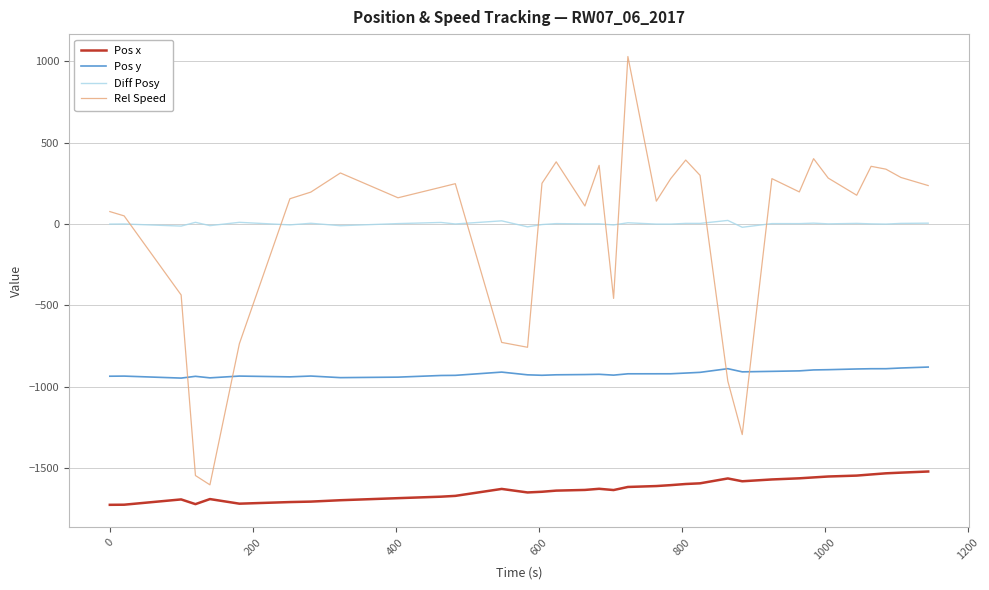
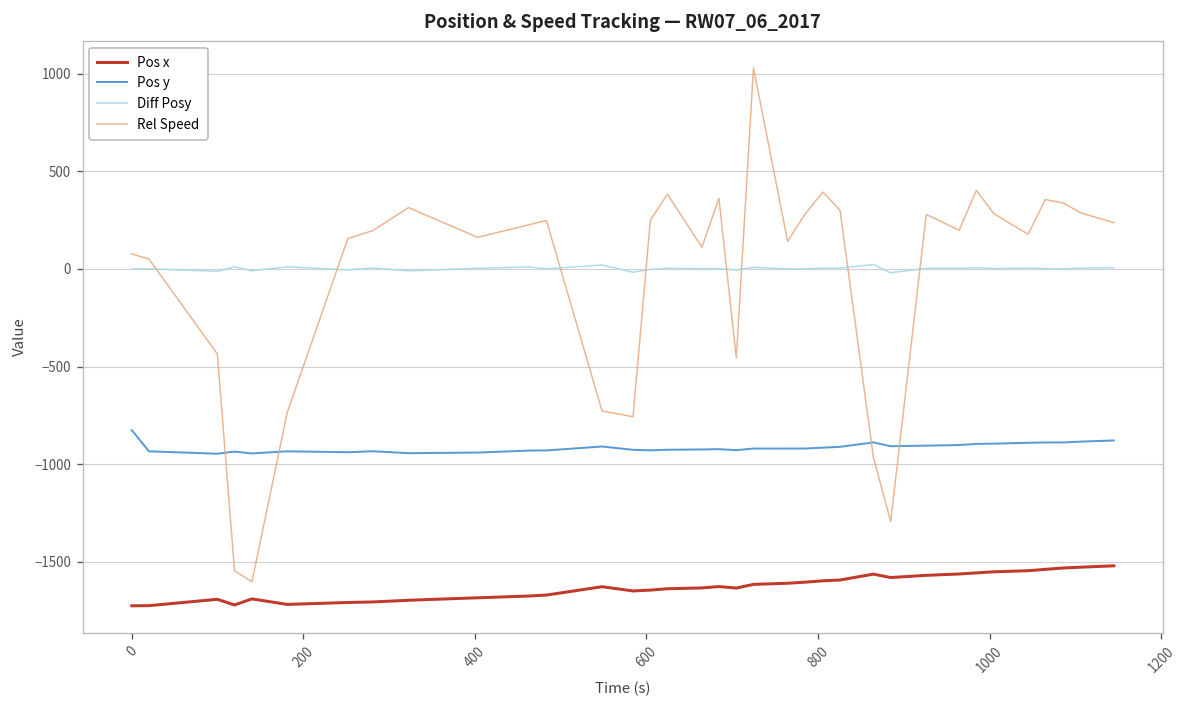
  {
    "Pos x": {
      "0": -1730
    },
    "Pos y": {
-     "0": -940
+     "0": -830
    },
    "Diff Posy": {
      "0": 0
    },
    "Rel Speed": {
      "0": 80
    }
  }
